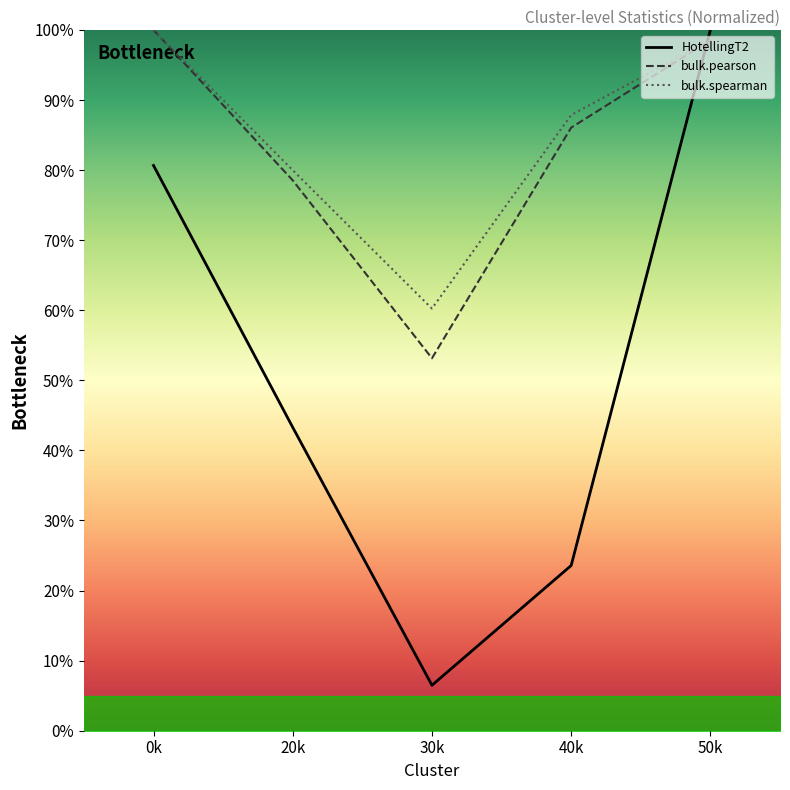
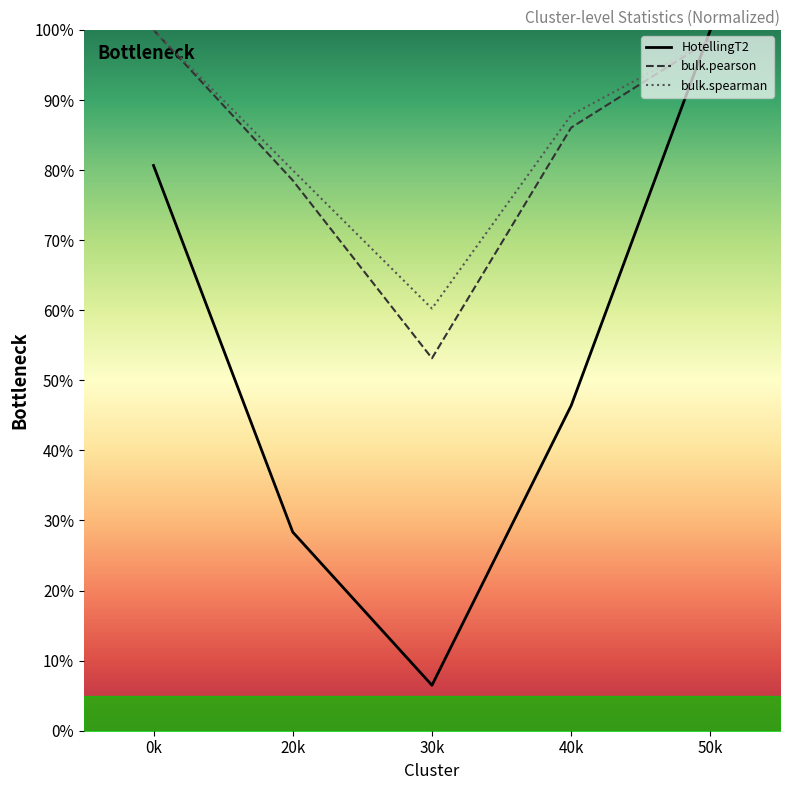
  {
    "HotellingT2": {
      "0k": "81%",
-     "20k": "43%",
+     "20k": "28%",
      "30k": "6%",
-     "40k": "24%",
+     "40k": "46%",
      "50k": "100%"
    }
  }
